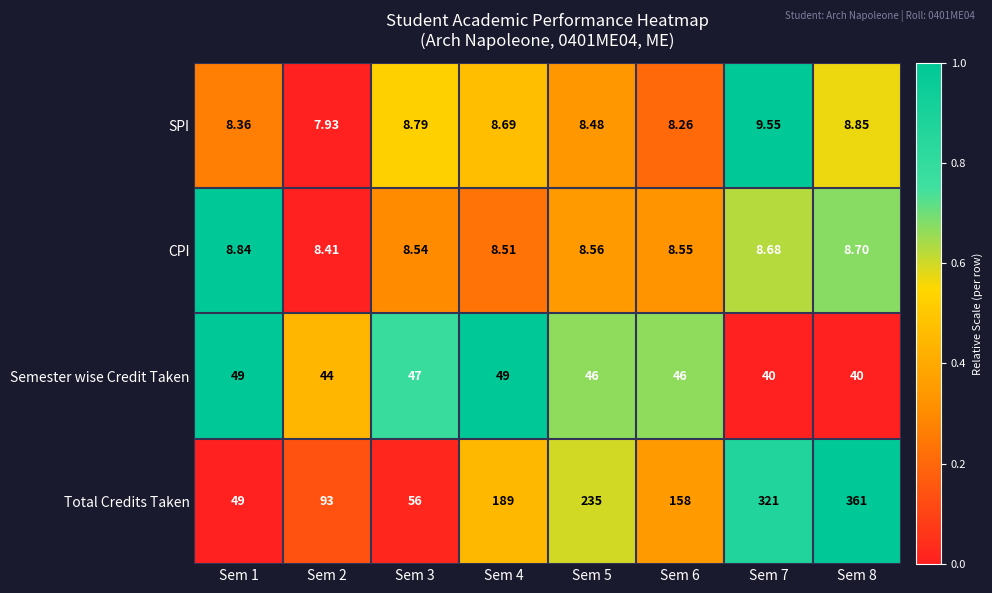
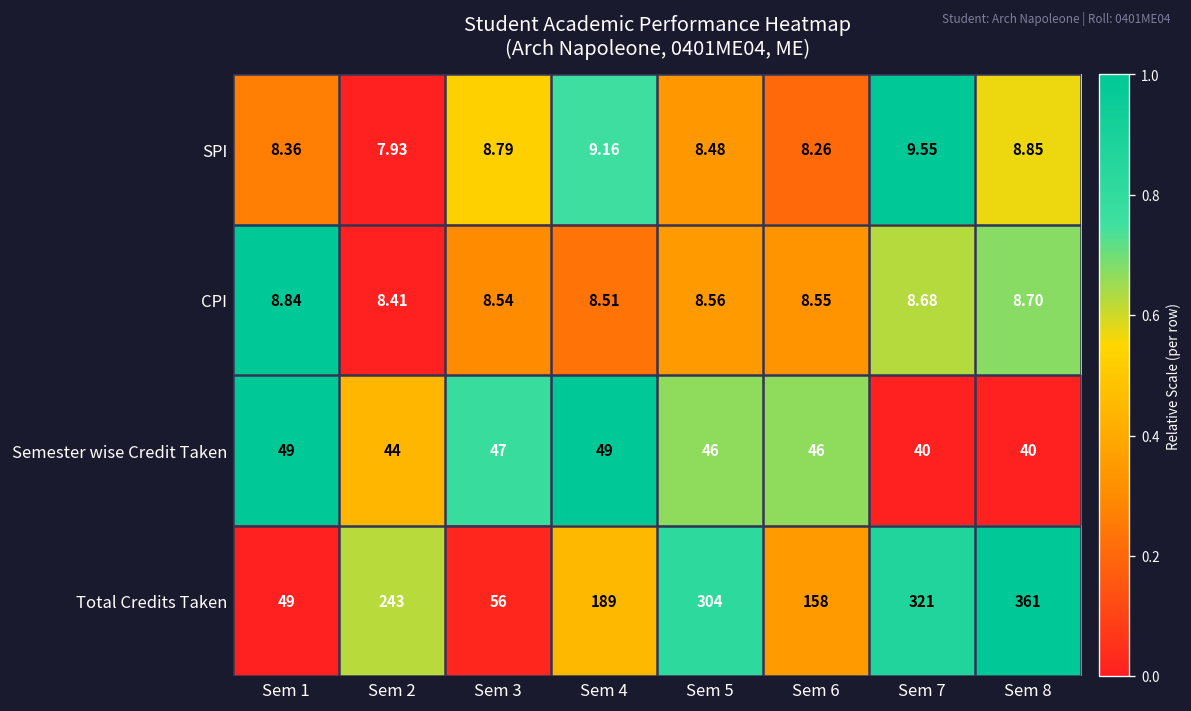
  {
    "SPI": {
      "Sem 1": 8.36,
      "Sem 2": 7.93,
      "Sem 3": 8.79,
-     "Sem 4": 8.69,
+     "Sem 4": 9.16,
      "Sem 5": 8.48,
      "Sem 6": 8.26,
      "Sem 7": 9.55,
      "Sem 8": 8.85
    },
    "CPI": {
      "Sem 1": 8.84,
      "Sem 2": 8.41,
      "Sem 3": 8.54,
      "Sem 4": 8.51,
      "Sem 5": 8.56,
      "Sem 6": 8.55,
      "Sem 7": 8.68,
      "Sem 8": 8.70
    },
    "Semester wise Credit Taken": {
      "Sem 1": 49,
      "Sem 2": 44,
      "Sem 3": 47,
      "Sem 4": 49,
      "Sem 5": 46,
      "Sem 6": 46,
      "Sem 7": 40,
      "Sem 8": 40
    },
    "Total Credits Taken": {
      "Sem 1": 49,
-     "Sem 2": 93,
+     "Sem 2": 243,
      "Sem 3": 56,
      "Sem 4": 189,
-     "Sem 5": 235,
+     "Sem 5": 304,
      "Sem 6": 158,
      "Sem 7": 321,
      "Sem 8": 361
    }
  }
